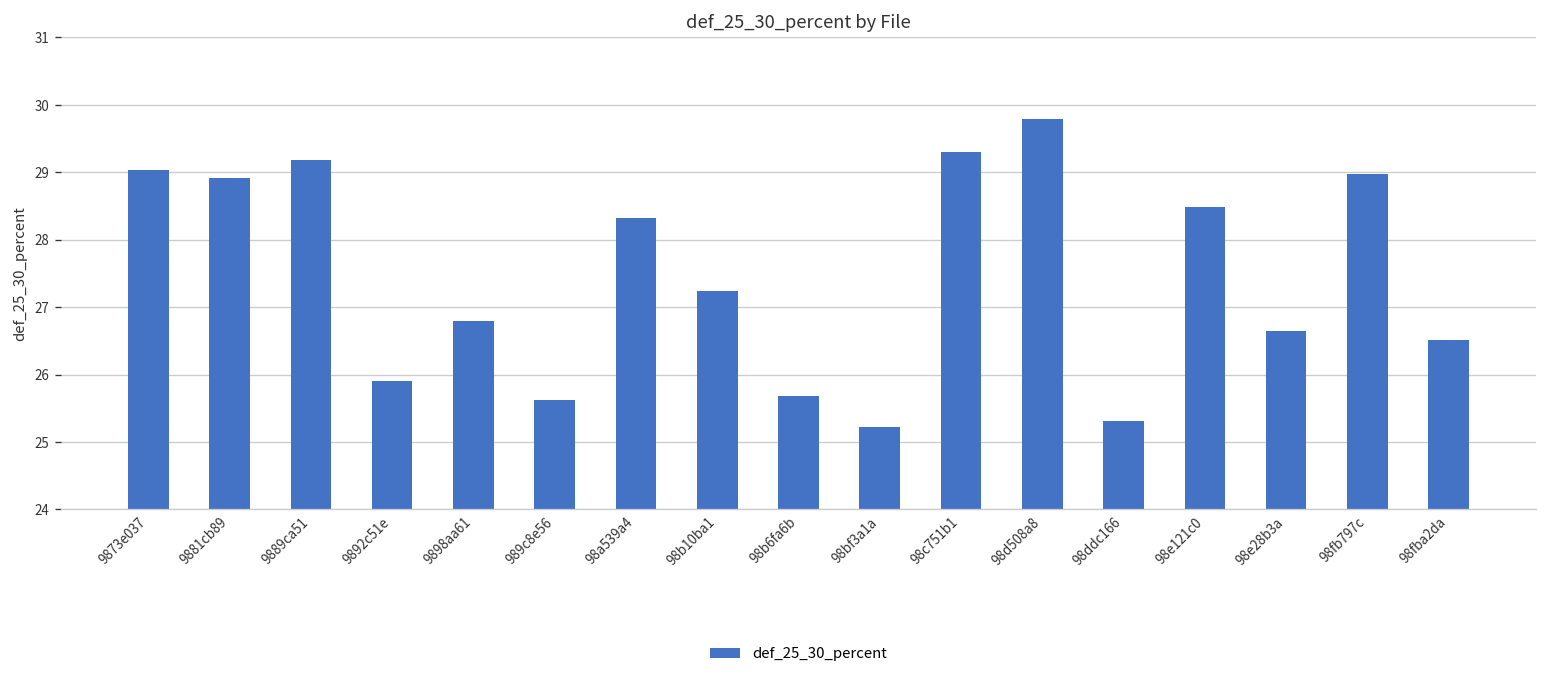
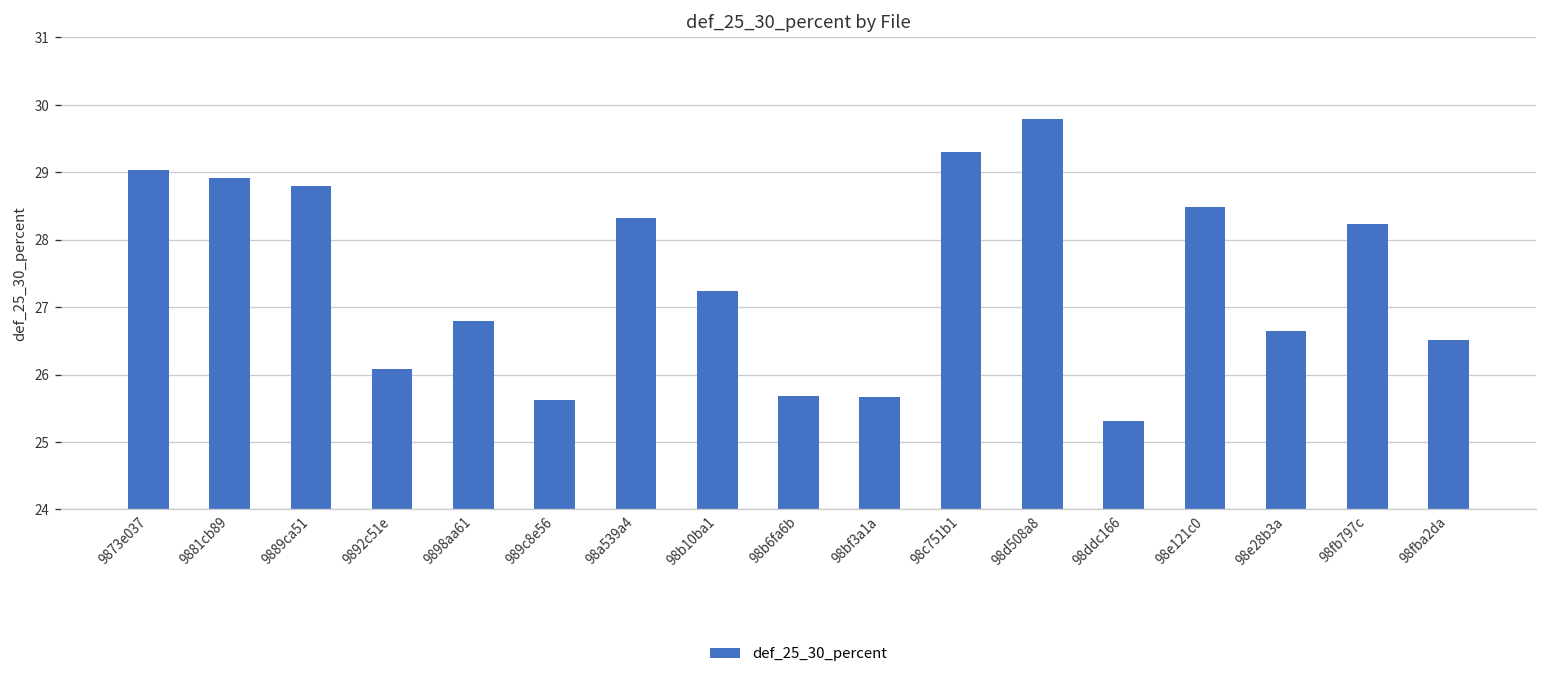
  {
    "9873e037": 29.0,
    "9881cb89": 28.9,
-   "9889ca51": 29.2,
-   "9892c51e": 25.9,
+   "9889ca51": 28.8,
+   "9892c51e": 26.1,
    "9898aa61": 26.8,
    "989c8e56": 25.6,
    "98a539a4": 28.3,
    "98b10ba1": 27.2,
    "98b6fa6b": 25.7,
-   "98bf3a1a": 25.2,
+   "98bf3a1a": 25.7,
    "98c751b1": 29.3,
    "98d508a8": 29.8,
    "98ddc166": 25.3,
    "98e121c0": 28.5,
    "98e28b3a": 26.7,
-   "98fb797c": 29.0,
+   "98fb797c": 28.2,
    "98fba2da": 26.5
  }
